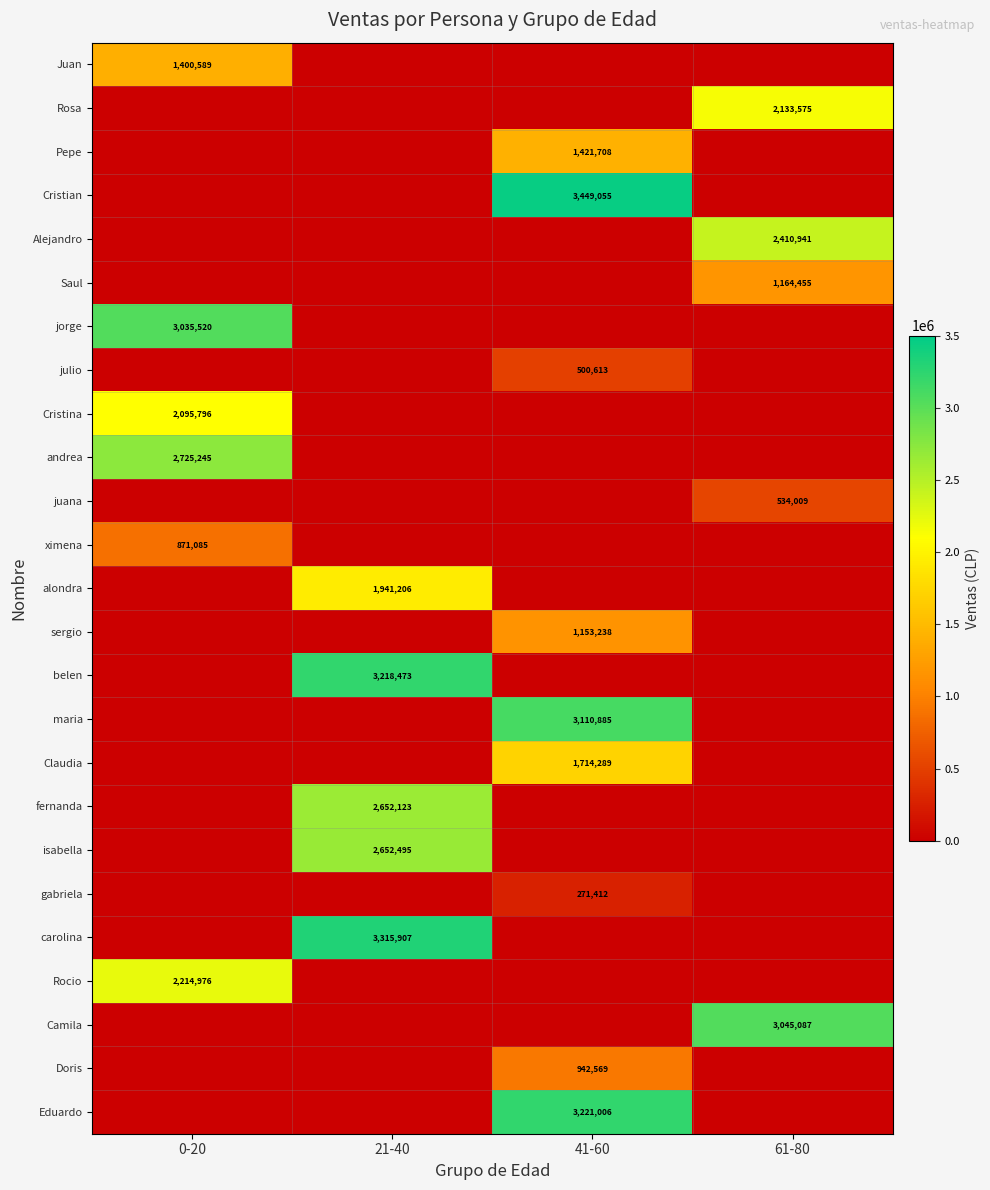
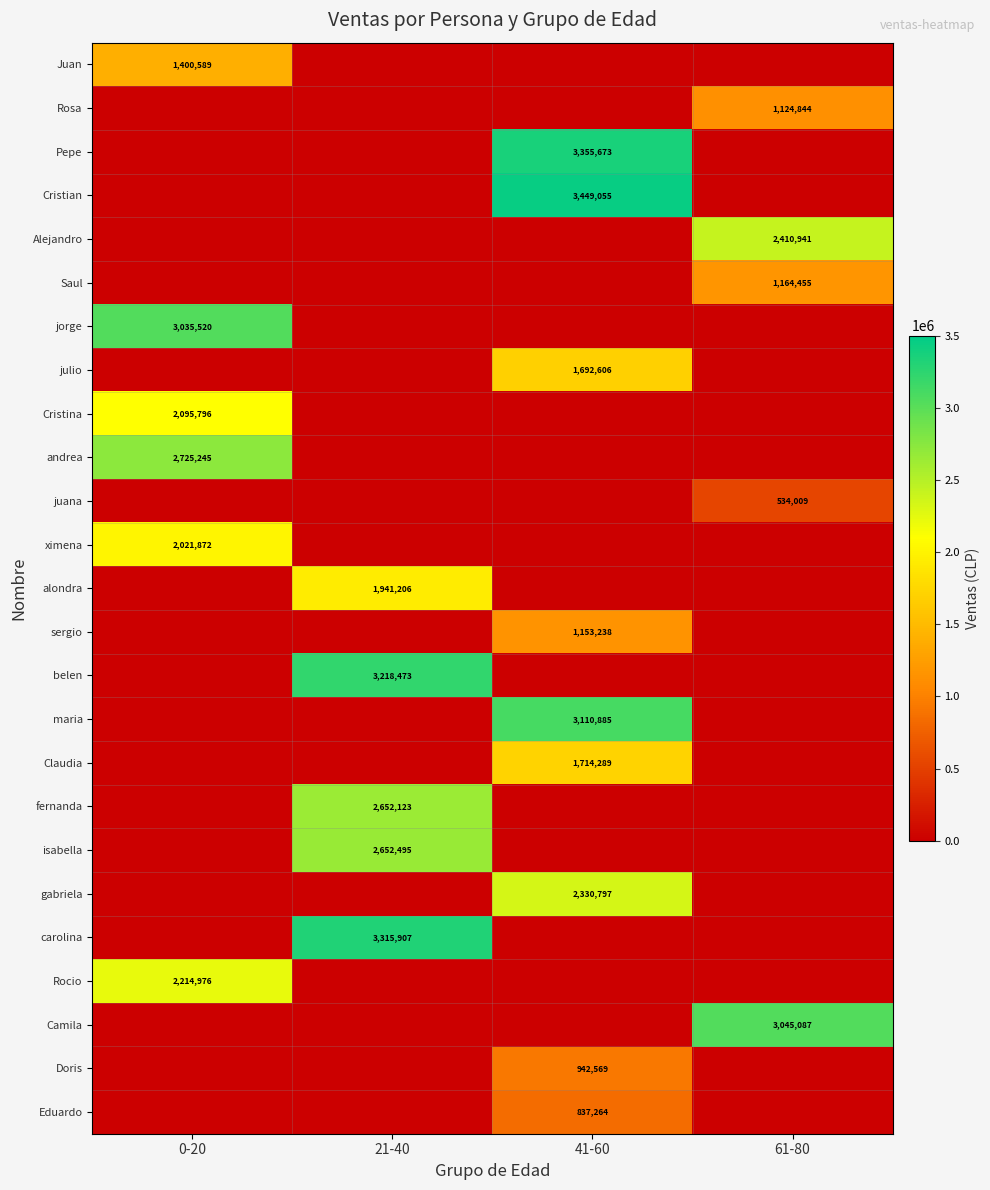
  {
    "Juan": {
      "0-20": "1,400,589"
    },
    "Rosa": {
-     "61-80": "2,133,575"
+     "61-80": "1,124,844"
    },
    "Pepe": {
-     "41-60": "1,421,708"
+     "41-60": "3,355,673"
    },
    "Cristian": {
      "41-60": "3,449,055"
    },
    "Alejandro": {
      "61-80": "2,410,941"
    },
    "Saul": {
      "61-80": "1,164,455"
    },
    "jorge": {
      "0-20": "3,035,520"
    },
    "julio": {
-     "41-60": "500,613"
+     "41-60": "1,692,606"
    },
    "Cristina": {
      "0-20": "2,095,796"
    },
    "andrea": {
      "0-20": "2,725,245"
    },
    "juana": {
      "61-80": "534,009"
    },
    "ximena": {
-     "0-20": "871,085"
+     "0-20": "2,021,872"
    },
    "alondra": {
      "21-40": "1,941,206"
    },
    "sergio": {
      "41-60": "1,153,238"
    },
    "belen": {
      "21-40": "3,218,473"
    },
    "maria": {
      "41-60": "3,110,885"
    },
    "Claudia": {
      "41-60": "1,714,289"
    },
    "fernanda": {
      "21-40": "2,652,123"
    },
    "isabella": {
      "21-40": "2,652,495"
    },
    "gabriela": {
-     "41-60": "271,412"
+     "41-60": "2,330,797"
    },
    "carolina": {
      "21-40": "3,315,907"
    },
    "Rocio": {
      "0-20": "2,214,976"
    },
    "Camila": {
      "61-80": "3,045,087"
    },
    "Doris": {
      "41-60": "942,569"
    },
    "Eduardo": {
-     "41-60": "3,221,006"
+     "41-60": "837,264"
    }
  }
